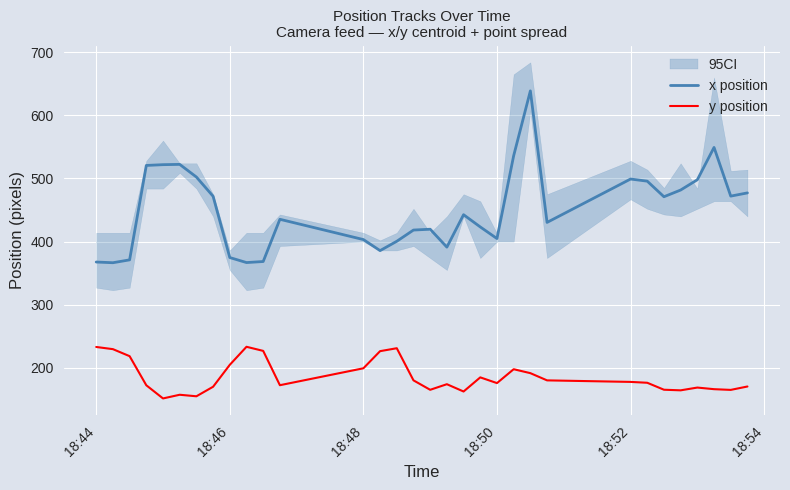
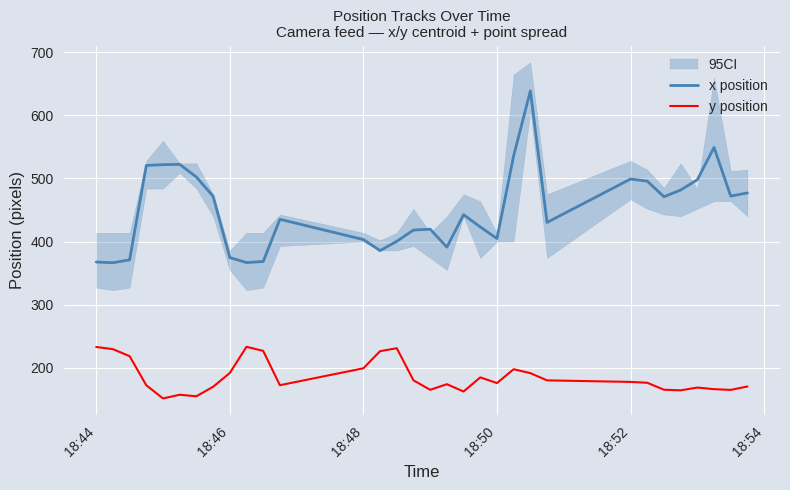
  {
    "y position": {
      "18:44": 230,
-     "18:46": 200,
+     "18:46": 190,
      "18:48": 200,
      "18:50": 180,
      "18:52": 180
    }
  }
